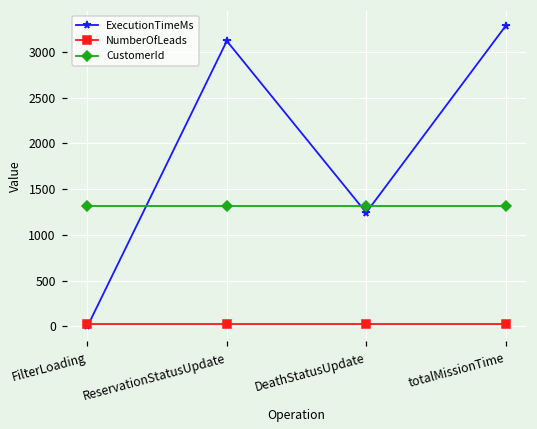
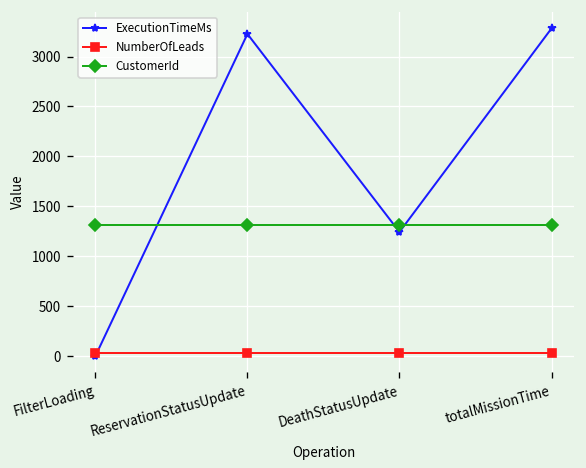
  {
    "ExecutionTimeMs": {
      "FilterLoading": 0,
-     "ReservationStatusUpdate": 3100,
+     "ReservationStatusUpdate": 3200,
      "DeathStatusUpdate": 1200,
      "totalMissionTime": 3300
    },
    "NumberOfLeads": {
      "FilterLoading": 0,
      "ReservationStatusUpdate": 0,
      "DeathStatusUpdate": 0,
      "totalMissionTime": 0
    },
    "CustomerId": {
      "FilterLoading": 1300,
      "ReservationStatusUpdate": 1300,
      "DeathStatusUpdate": 1300,
      "totalMissionTime": 1300
    }
  }
